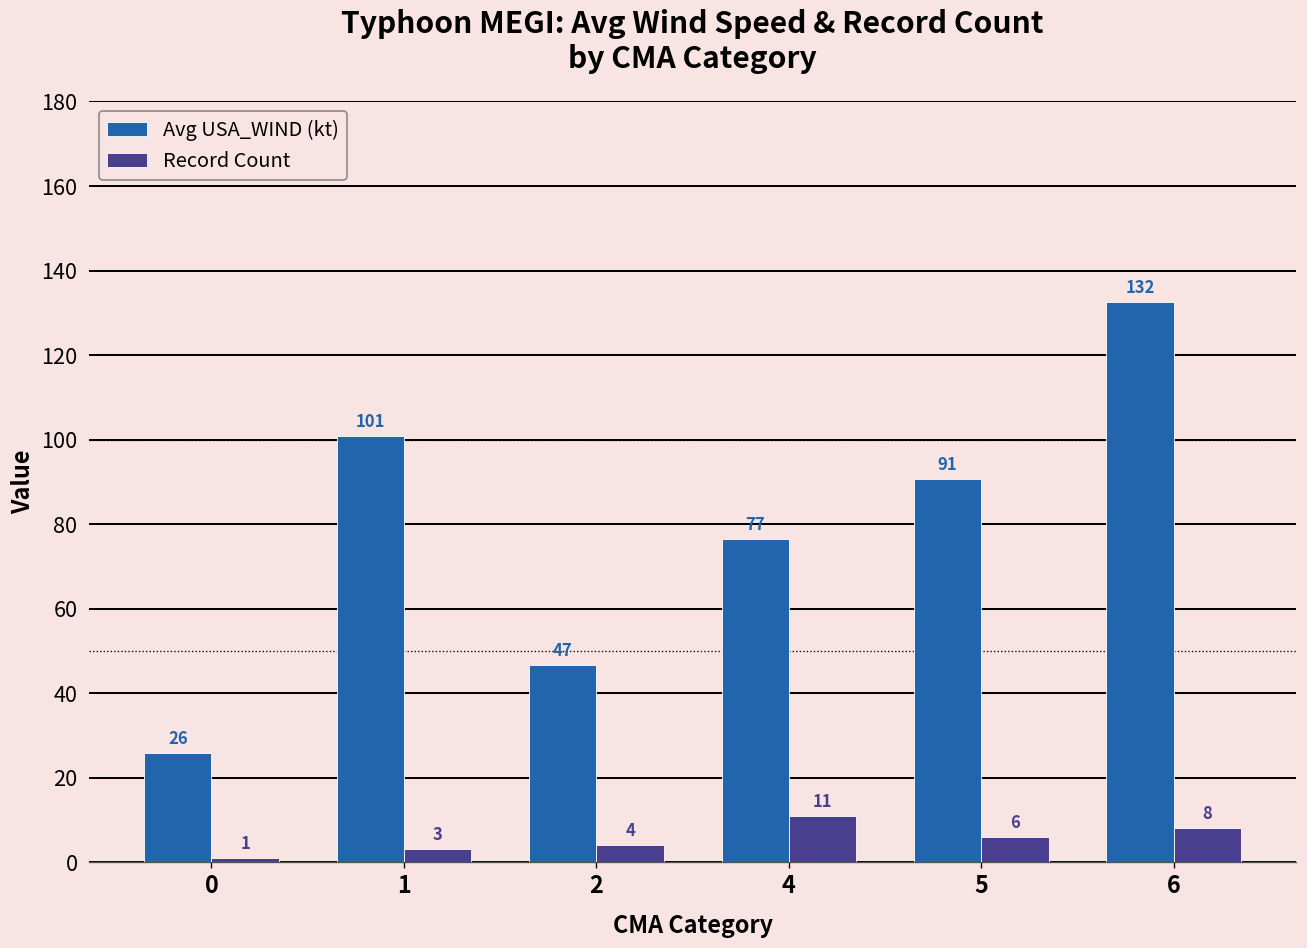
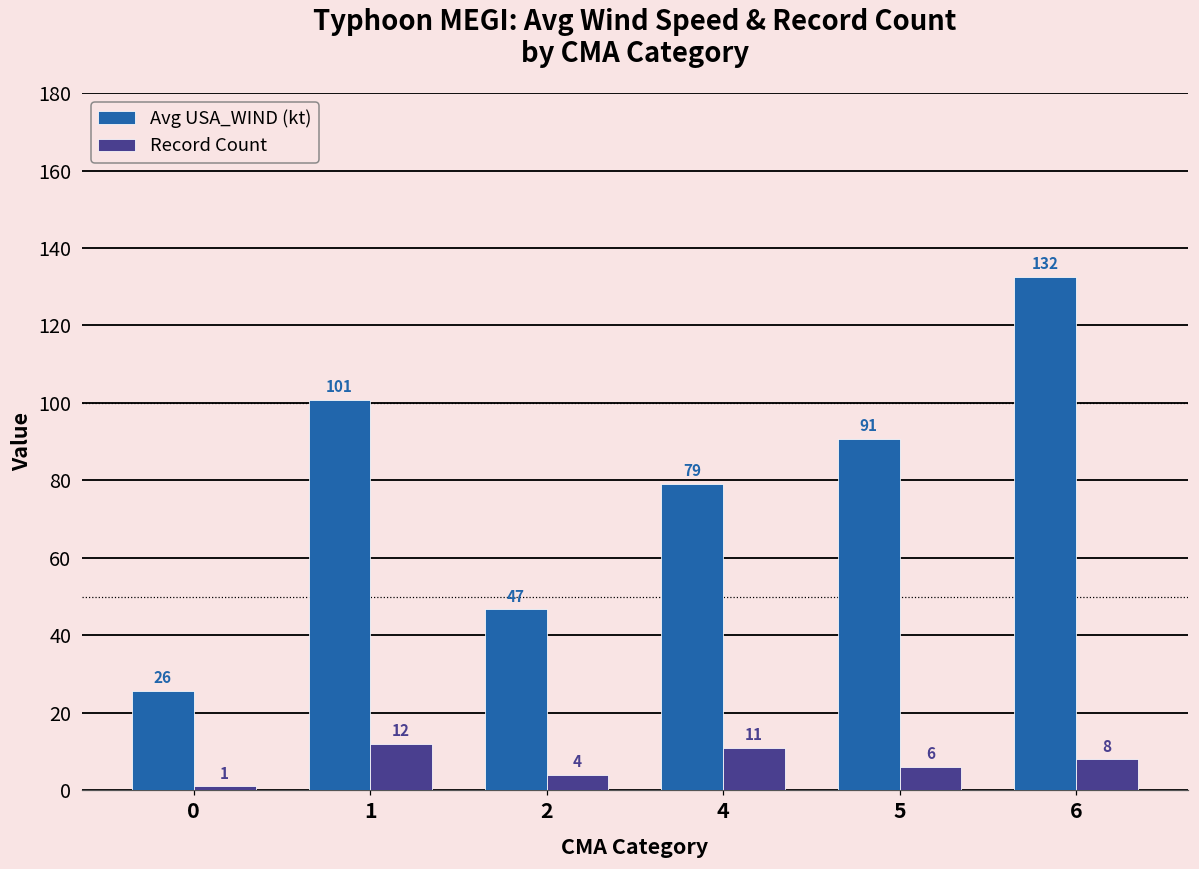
  {
    "Avg USA_WIND (kt)": {
      "0": 26,
      "1": 101,
      "2": 47,
-     "4": 77,
+     "4": 79,
      "5": 91,
      "6": 132
    },
    "Record Count": {
      "0": 1,
-     "1": 3,
+     "1": 12,
      "2": 4,
      "4": 11,
      "5": 6,
      "6": 8
    }
  }
